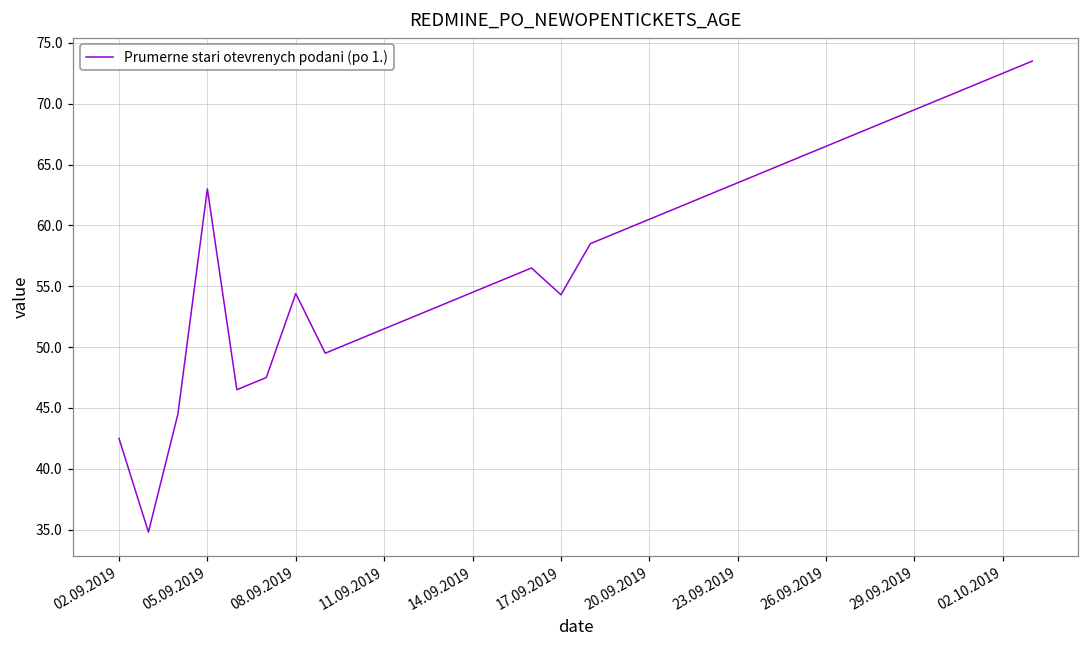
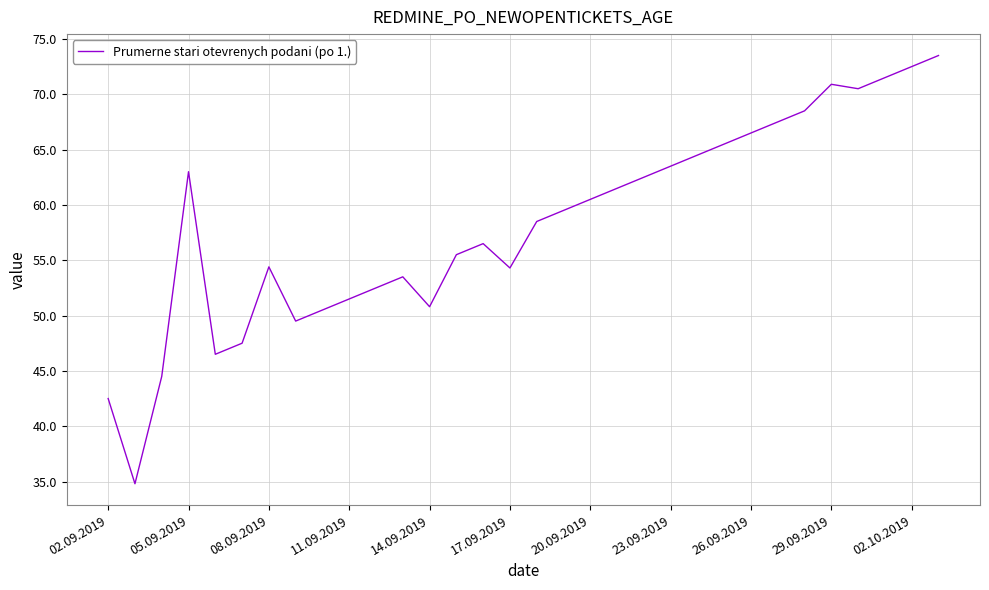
  {
    "02.09.2019": 42.5,
    "05.09.2019": 63.0,
    "08.09.2019": 54.4,
    "11.09.2019": 51.5,
-   "14.09.2019": 54.5,
+   "14.09.2019": 50.8,
    "17.09.2019": 54.3,
    "20.09.2019": 60.5,
    "23.09.2019": 63.5,
    "26.09.2019": 66.5,
-   "29.09.2019": 69.5,
+   "29.09.2019": 70.9,
    "02.10.2019": 72.5
  }
